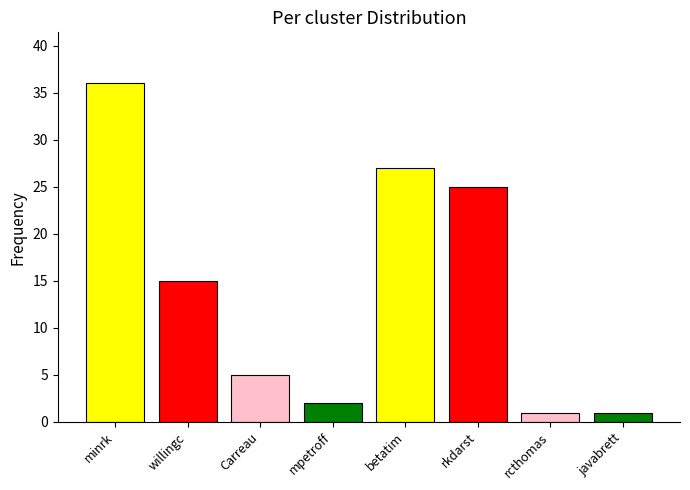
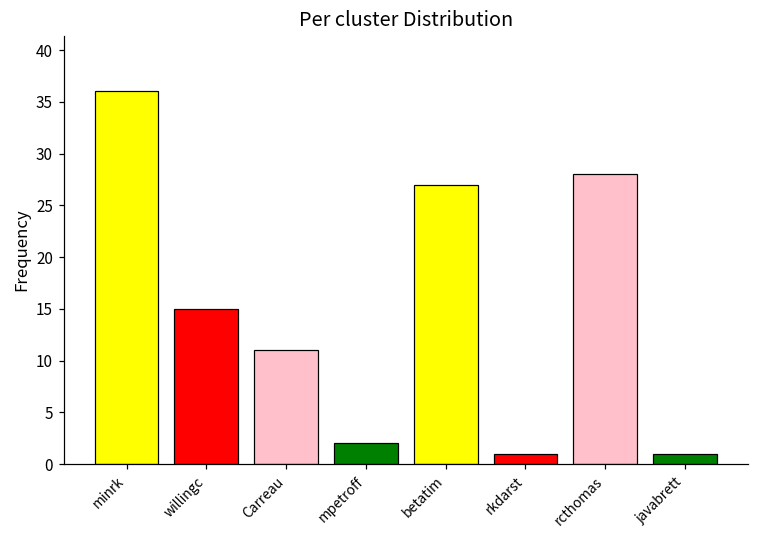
  {
    "minrk": 36,
    "willingc": 15,
-   "Carreau": 5,
+   "Carreau": 11,
    "mpetroff": 2,
    "betatim": 27,
-   "rkdarst": 25,
-   "rcthomas": 1,
+   "rkdarst": 1,
+   "rcthomas": 28,
    "javabrett": 1
  }
